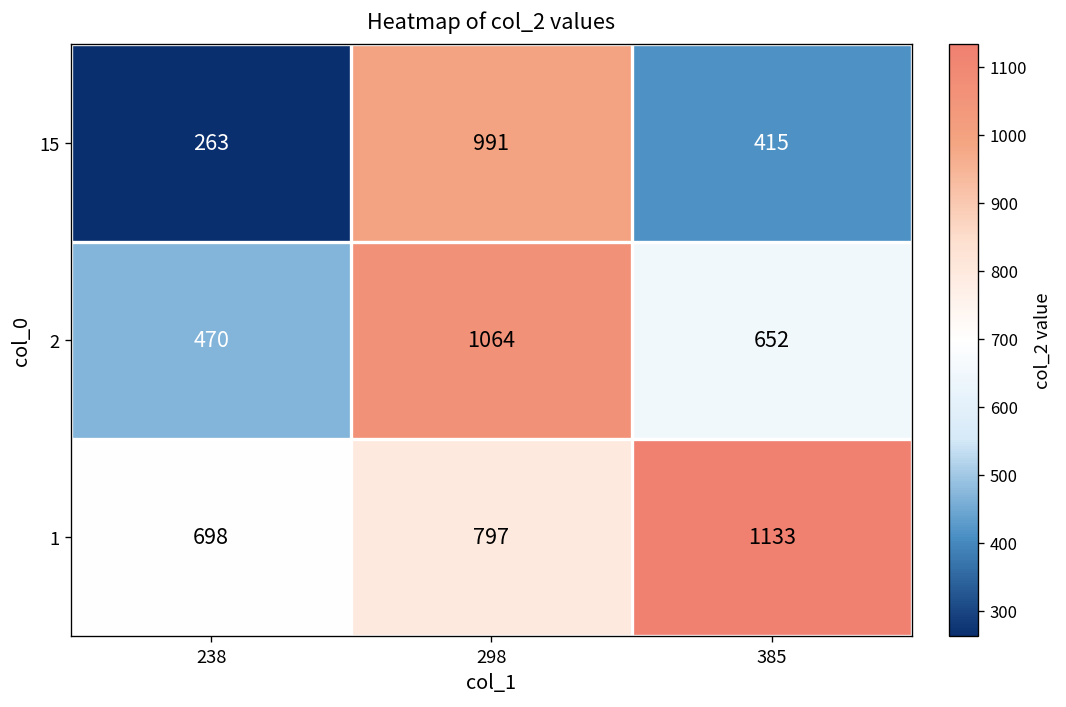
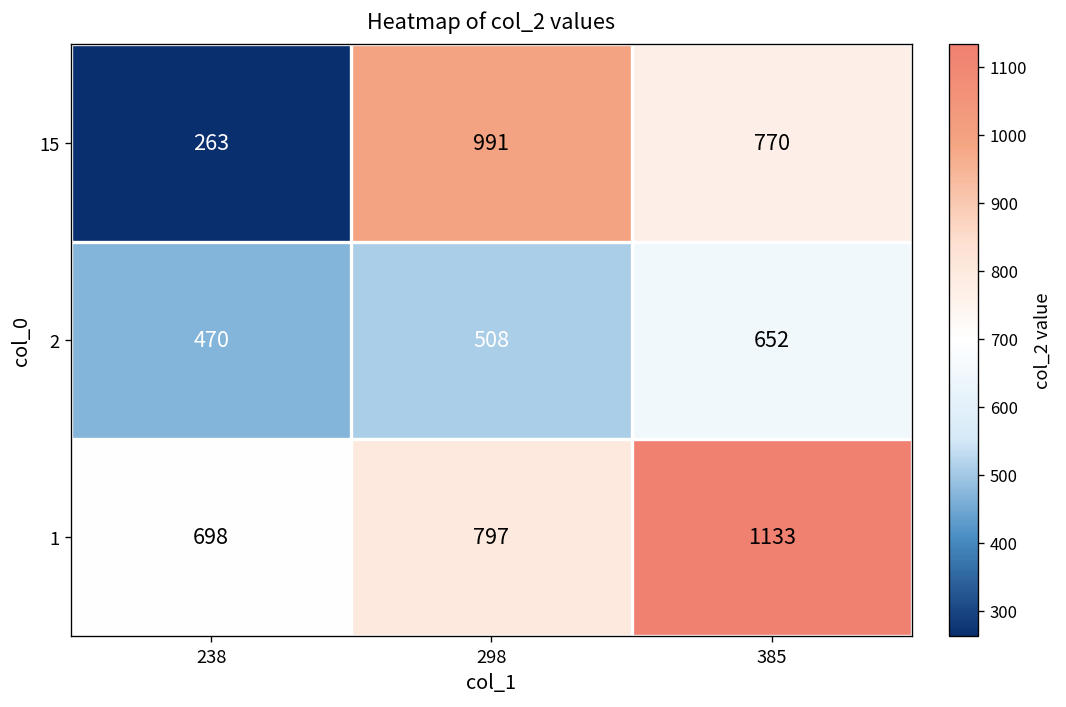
  {
    "15": {
      "238": 263,
      "298": 991,
-     "385": 415
+     "385": 770
    },
    "2": {
      "238": 470,
-     "298": 1064,
+     "298": 508,
      "385": 652
    },
    "1": {
      "238": 698,
      "298": 797,
      "385": 1133
    }
  }
